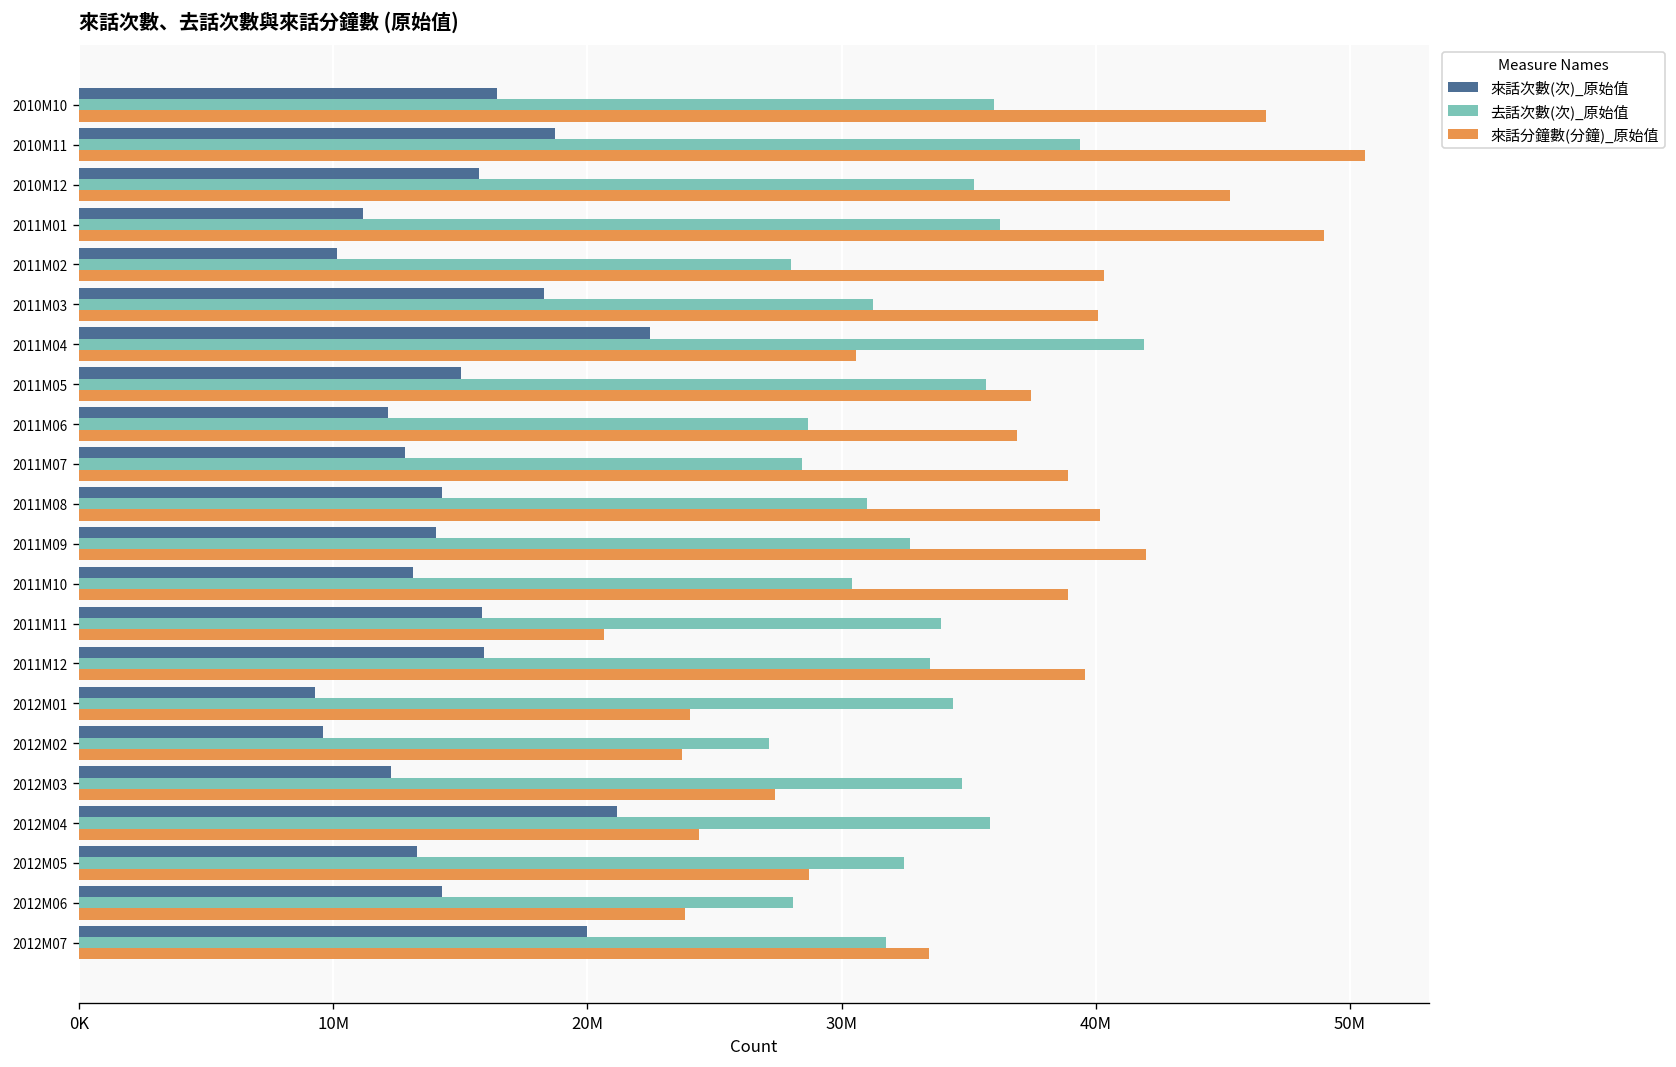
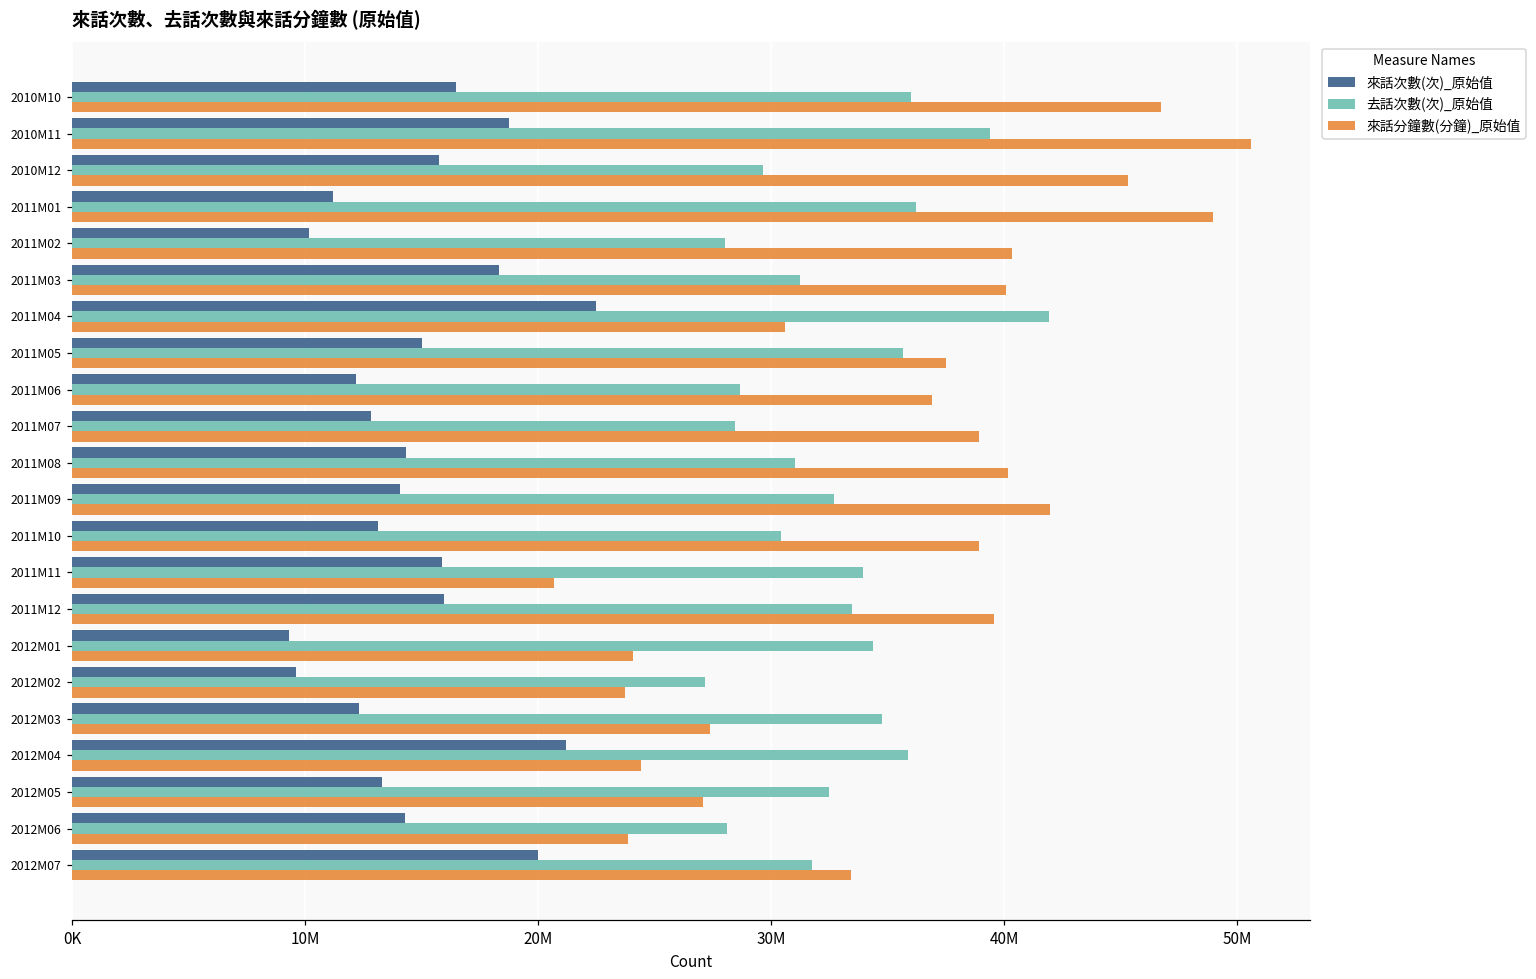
  {
    "來話次數(次)_原始值": {
      "2010M10": 16400000,
      "2010M11": 18700000,
      "2010M12": 15700000,
      "2011M01": 11200000,
      "2011M02": 10200000,
      "2011M03": 18300000,
      "2011M04": 22500000,
      "2011M05": 15000000,
      "2011M06": 12200000,
      "2011M07": 12800000,
      "2011M08": 14300000,
      "2011M09": 14100000,
      "2011M10": 13100000,
      "2011M11": 15800000,
      "2011M12": 15900000,
      "2012M01": 9300000,
      "2012M02": 9600000,
      "2012M03": 12300000,
      "2012M04": 21200000,
      "2012M05": 13300000,
      "2012M06": 14300000,
      "2012M07": 20000000
    },
    "去話次數(次)_原始值": {
      "2010M10": 36000000,
      "2010M11": 39400000,
-     "2010M12": 35200000,
+     "2010M12": 29600000,
      "2011M01": 36200000,
      "2011M02": 28000000,
      "2011M03": 31200000,
      "2011M04": 41900000,
      "2011M05": 35700000,
      "2011M06": 28700000,
      "2011M07": 28400000,
      "2011M08": 31000000,
      "2011M09": 32700000,
      "2011M10": 30400000,
      "2011M11": 33900000,
      "2011M12": 33500000,
      "2012M01": 34400000,
      "2012M02": 27100000,
      "2012M03": 34800000,
      "2012M04": 35900000,
      "2012M05": 32500000,
      "2012M06": 28100000,
      "2012M07": 31700000
    },
    "來話分鐘數(分鐘)_原始值": {
      "2010M10": 46700000,
      "2010M11": 50600000,
      "2010M12": 45300000,
      "2011M01": 49000000,
      "2011M02": 40300000,
      "2011M03": 40100000,
      "2011M04": 30600000,
      "2011M05": 37500000,
      "2011M06": 36900000,
      "2011M07": 38900000,
      "2011M08": 40200000,
      "2011M09": 42000000,
      "2011M10": 38900000,
      "2011M11": 20700000,
      "2011M12": 39600000,
      "2012M01": 24100000,
      "2012M02": 23700000,
      "2012M03": 27400000,
      "2012M04": 24400000,
-     "2012M05": 28700000,
+     "2012M05": 27100000,
      "2012M06": 23800000,
      "2012M07": 33400000
    }
  }
